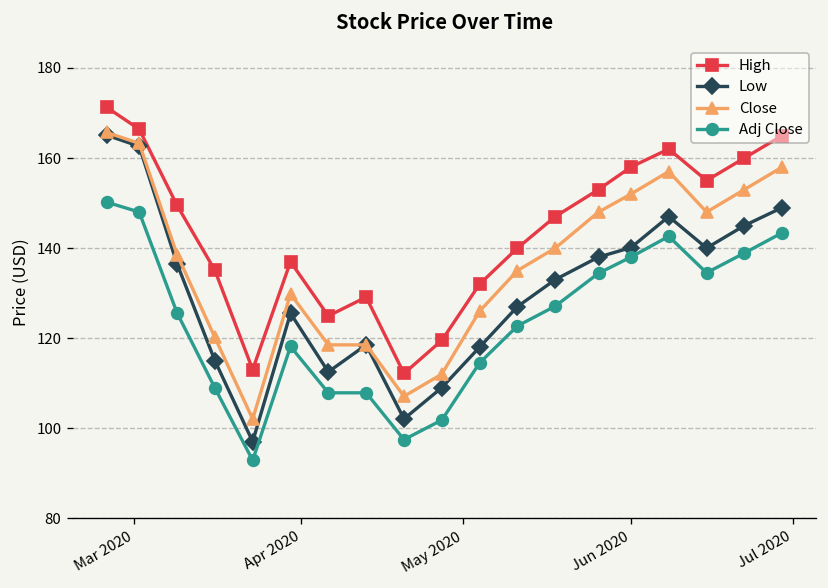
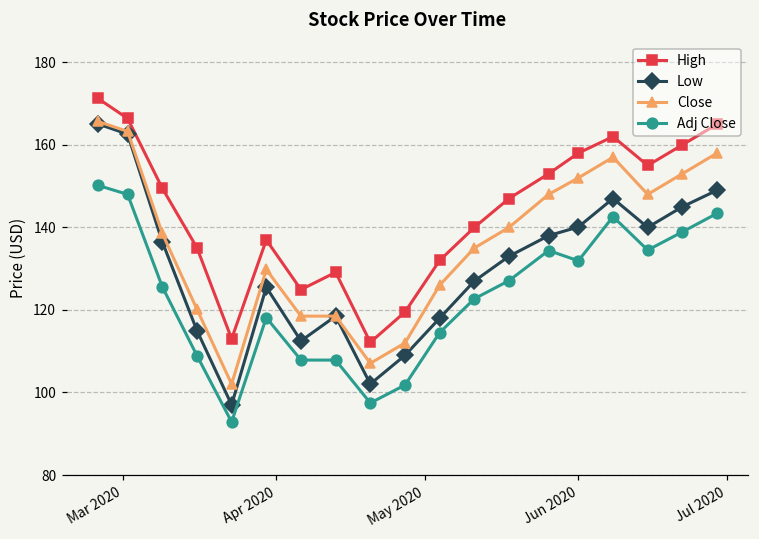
  {
    "High": {
      "Jun 2020": 158
    },
    "Low": {
      "Jun 2020": 140
    },
    "Close": {
      "Jun 2020": 152
    },
    "Adj Close": {
-     "Jun 2020": 138
+     "Jun 2020": 132
    }
  }
